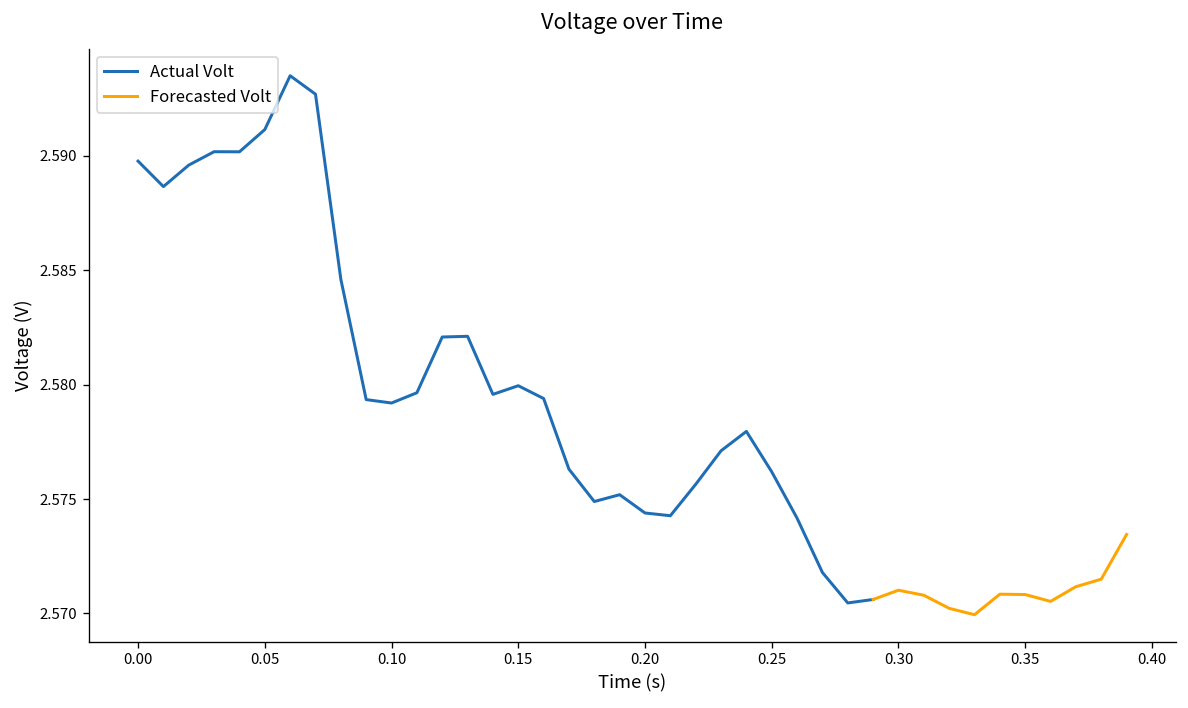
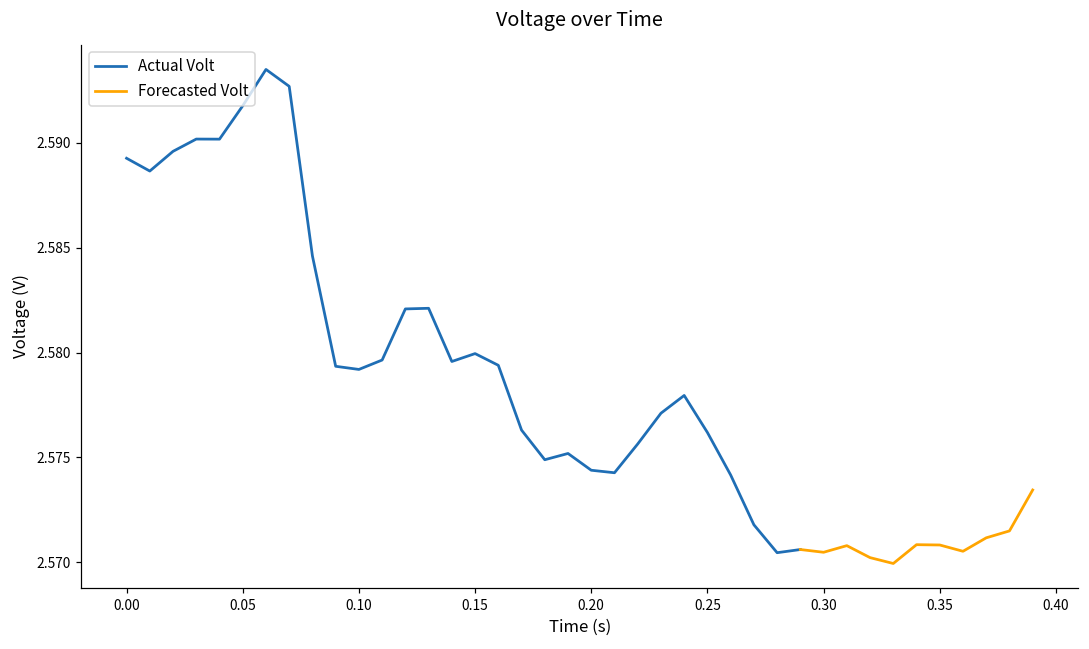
  {
    "Actual Volt": {
-     "0.00": 2.5898,
-     "0.05": 2.5911,
+     "0.00": 2.5893,
+     "0.05": 2.5918,
      "0.10": 2.5792,
      "0.15": 2.5800,
      "0.20": 2.5744,
      "0.25": 2.5762
    },
    "Forecasted Volt": {
-     "0.30": 2.5710,
+     "0.30": 2.5705,
      "0.35": 2.5708
    }
  }
